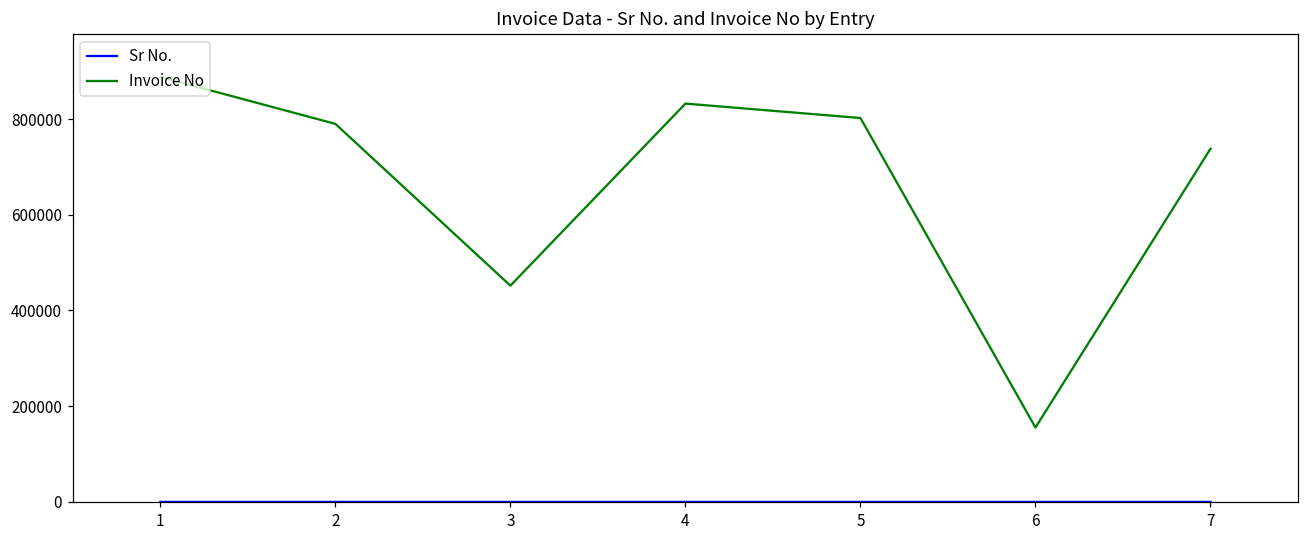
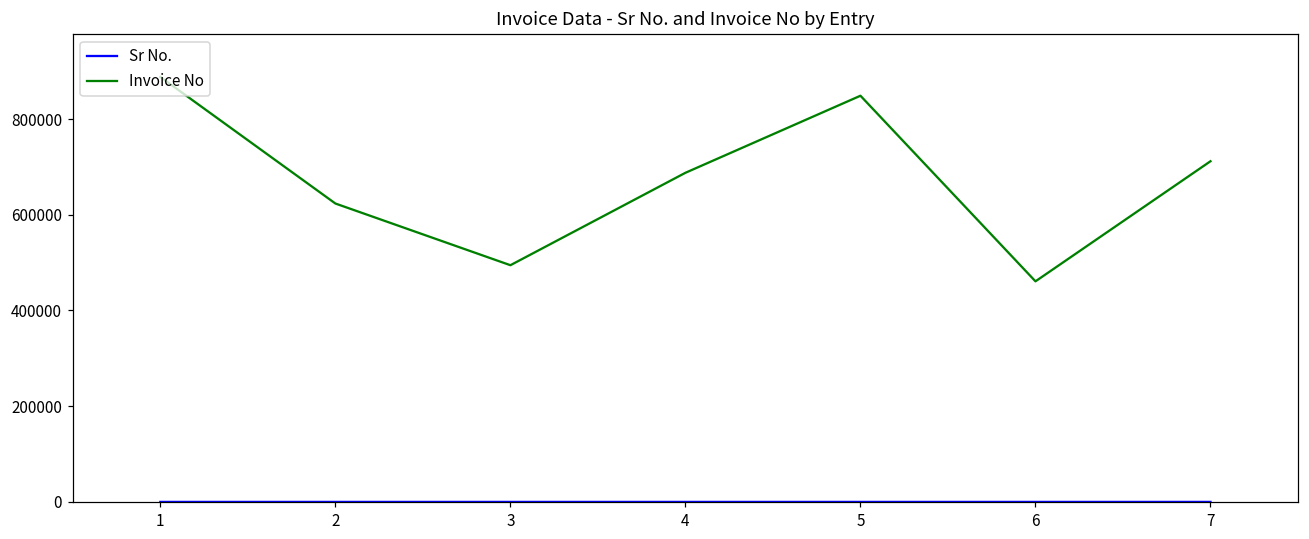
  {
    "Sr No.": {
      "1": 0,
      "2": 0,
      "3": 0,
      "4": 0,
      "5": 0,
      "6": 0,
      "7": 0
    },
    "Invoice No": {
-     "2": 790000,
-     "3": 450000,
-     "4": 830000,
-     "5": 800000,
-     "6": 160000,
-     "7": 740000
+     "2": 620000,
+     "3": 490000,
+     "4": 690000,
+     "5": 850000,
+     "6": 460000,
+     "7": 710000
    }
  }
